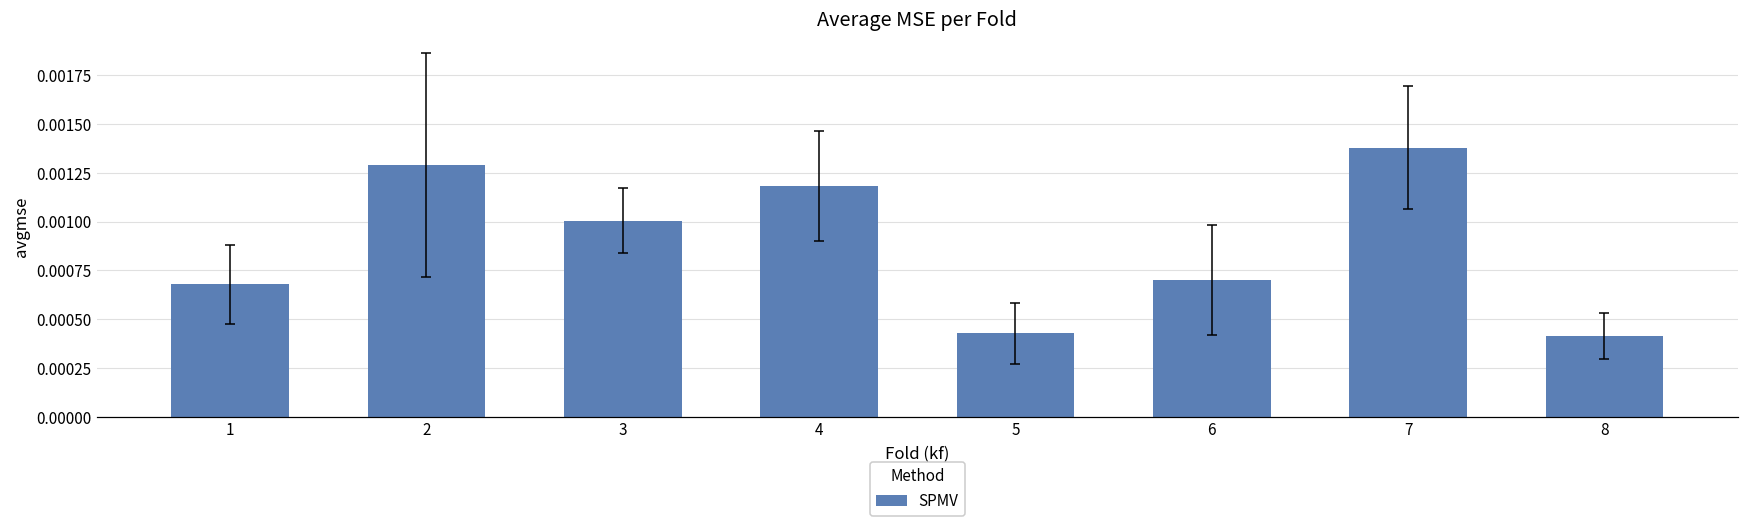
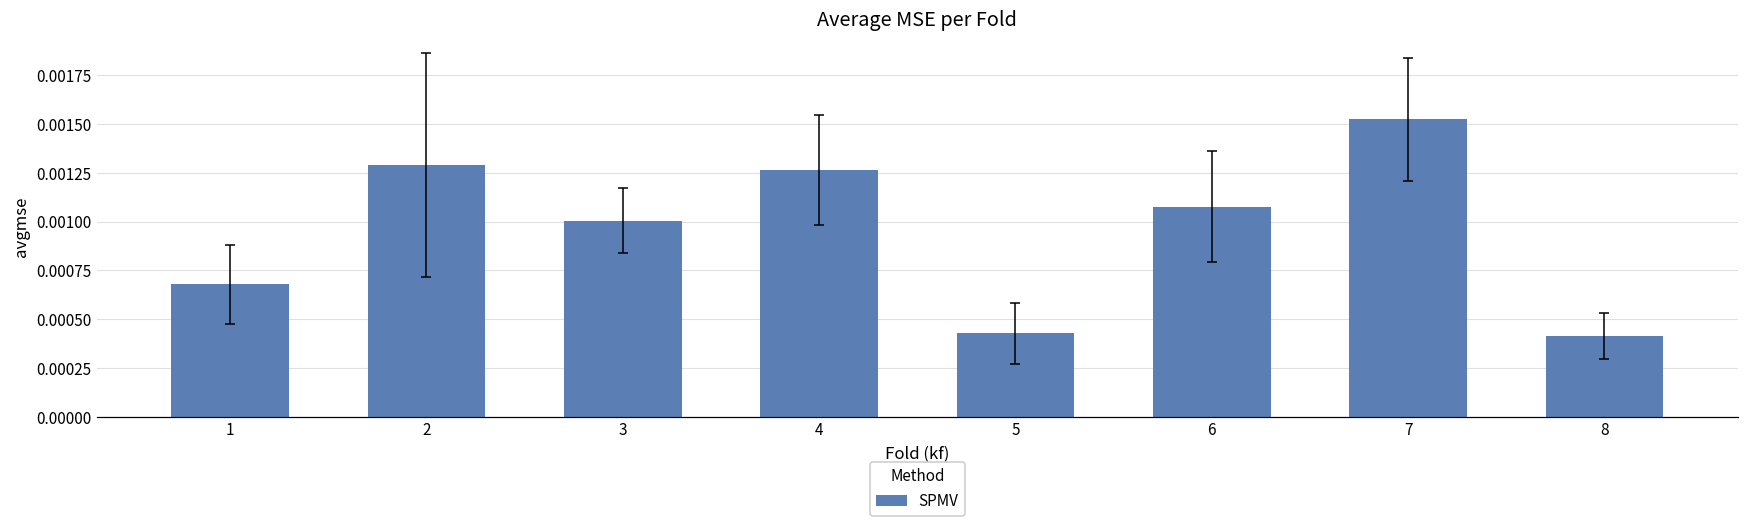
  {
    "SPMV": {
      "1": 0.00068,
      "2": 0.00129,
      "3": 0.00100,
-     "4": 0.00118,
+     "4": 0.00126,
      "5": 0.00043,
-     "6": 0.00070,
-     "7": 0.00138,
+     "6": 0.00108,
+     "7": 0.00152,
      "8": 0.00041
    }
  }
